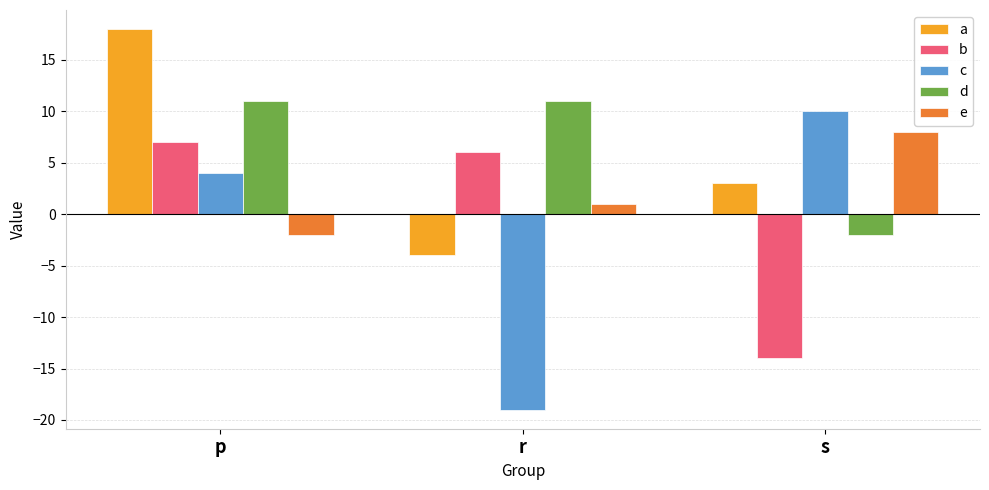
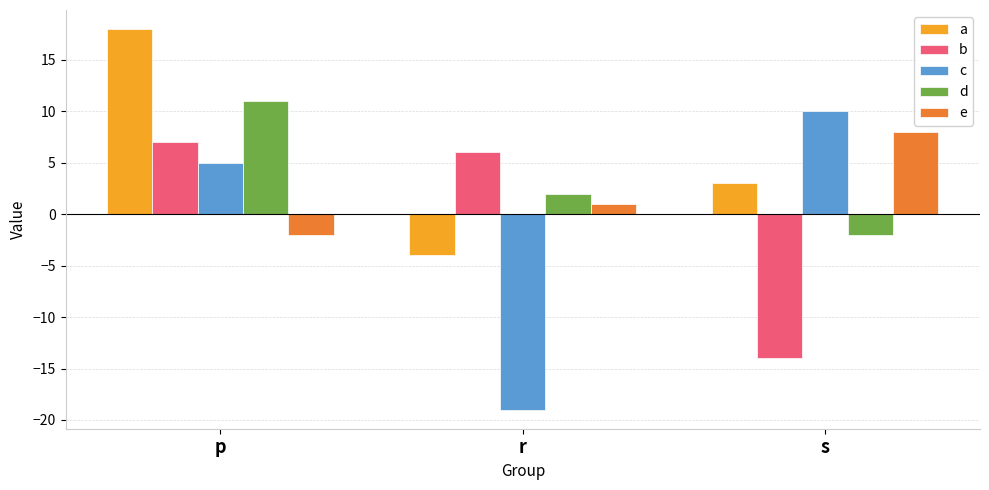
  {
    "b": {
      "p": 7,
      "r": 6,
      "s": -14
    },
    "c": {
-     "p": 4,
+     "p": 5,
      "r": -19,
      "s": 10
    },
    "d": {
      "p": 11,
-     "r": 11,
+     "r": 2,
      "s": -2
    }
  }
